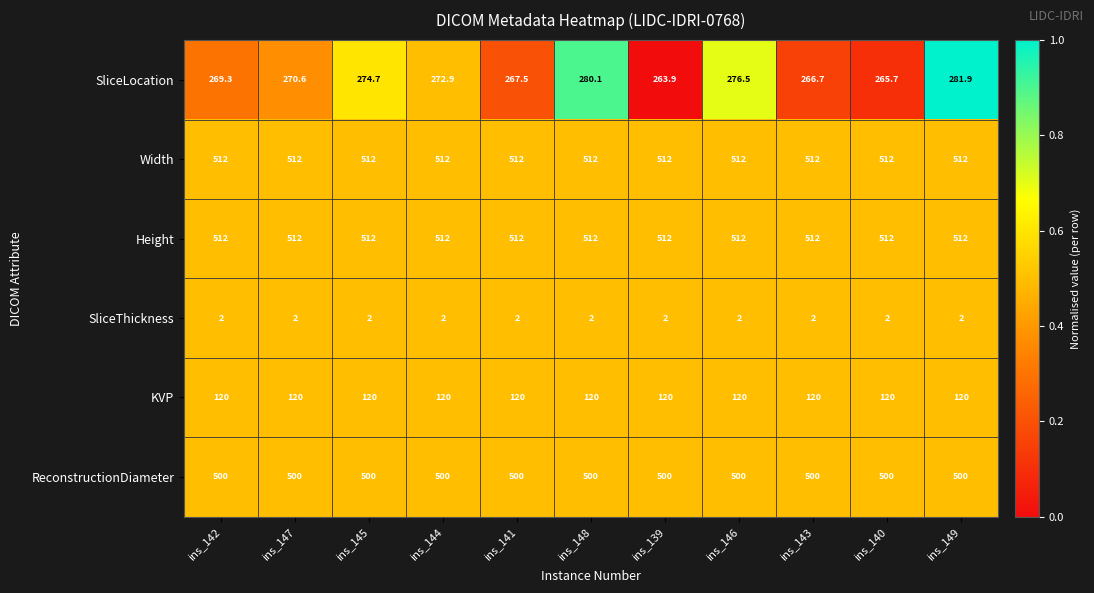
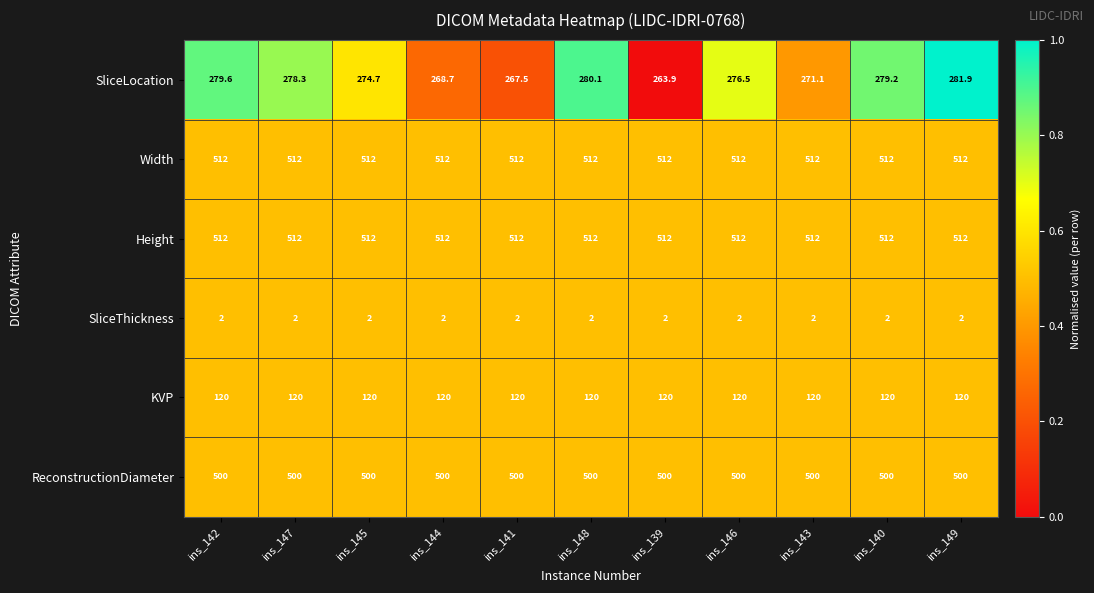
  {
    "SliceLocation": {
-     "ins_142": 269.3,
-     "ins_147": 270.6,
+     "ins_142": 279.6,
+     "ins_147": 278.3,
      "ins_145": 274.7,
-     "ins_144": 272.9,
+     "ins_144": 268.7,
      "ins_141": 267.5,
      "ins_148": 280.1,
      "ins_139": 263.9,
      "ins_146": 276.5,
-     "ins_143": 266.7,
-     "ins_140": 265.7,
+     "ins_143": 271.1,
+     "ins_140": 279.2,
      "ins_149": 281.9
    },
    "Width": {
      "ins_142": 512,
      "ins_147": 512,
      "ins_145": 512,
      "ins_144": 512,
      "ins_141": 512,
      "ins_148": 512,
      "ins_139": 512,
      "ins_146": 512,
      "ins_143": 512,
      "ins_140": 512,
      "ins_149": 512
    },
    "Height": {
      "ins_142": 512,
      "ins_147": 512,
      "ins_145": 512,
      "ins_144": 512,
      "ins_141": 512,
      "ins_148": 512,
      "ins_139": 512,
      "ins_146": 512,
      "ins_143": 512,
      "ins_140": 512,
      "ins_149": 512
    },
    "SliceThickness": {
      "ins_142": 2,
      "ins_147": 2,
      "ins_145": 2,
      "ins_144": 2,
      "ins_141": 2,
      "ins_148": 2,
      "ins_139": 2,
      "ins_146": 2,
      "ins_143": 2,
      "ins_140": 2,
      "ins_149": 2
    },
    "KVP": {
      "ins_142": 120,
      "ins_147": 120,
      "ins_145": 120,
      "ins_144": 120,
      "ins_141": 120,
      "ins_148": 120,
      "ins_139": 120,
      "ins_146": 120,
      "ins_143": 120,
      "ins_140": 120,
      "ins_149": 120
    },
    "ReconstructionDiameter": {
      "ins_142": 500,
      "ins_147": 500,
      "ins_145": 500,
      "ins_144": 500,
      "ins_141": 500,
      "ins_148": 500,
      "ins_139": 500,
      "ins_146": 500,
      "ins_143": 500,
      "ins_140": 500,
      "ins_149": 500
    }
  }
